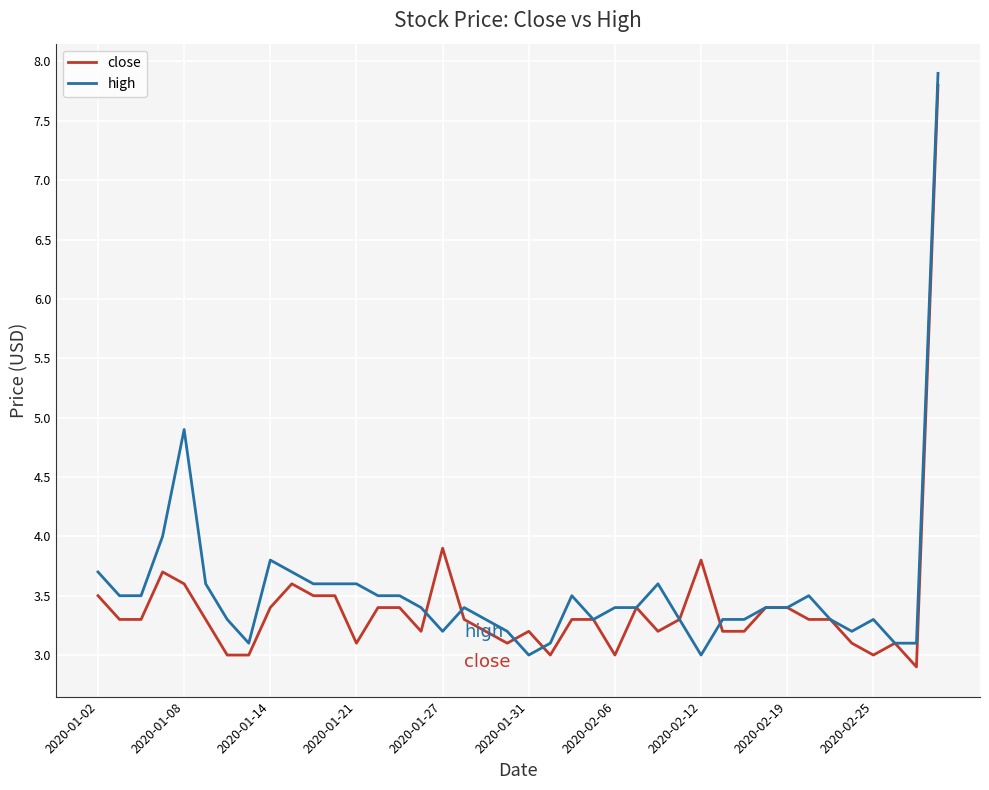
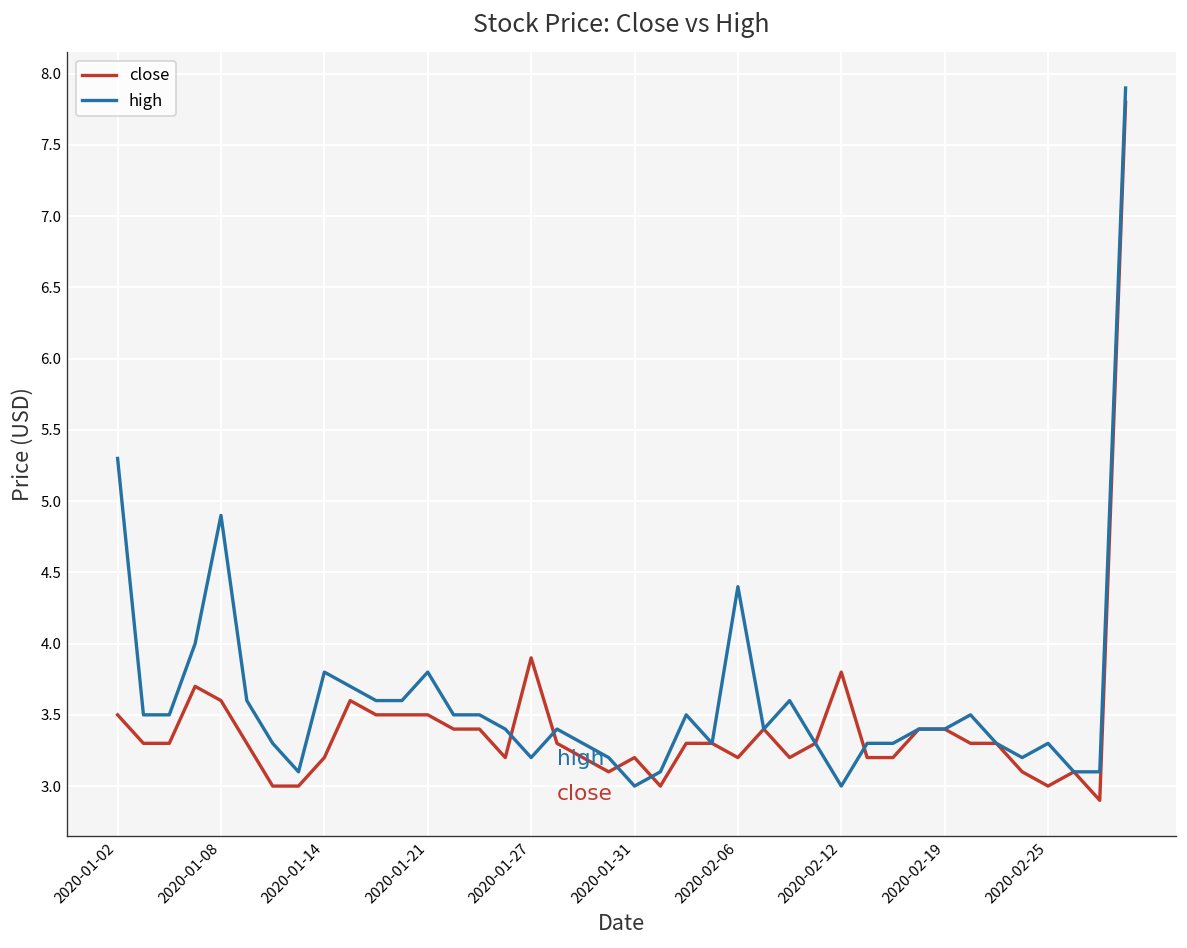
  {
    "close": {
      "2020-01-02": 3.5,
      "2020-01-08": 3.6,
-     "2020-01-14": 3.4,
-     "2020-01-21": 3.1,
+     "2020-01-14": 3.2,
+     "2020-01-21": 3.5,
      "2020-01-27": 3.9,
      "2020-01-31": 3.2,
-     "2020-02-06": 3.0,
+     "2020-02-06": 3.2,
      "2020-02-12": 3.8,
      "2020-02-25": 3.0
    },
    "high": {
-     "2020-01-02": 3.7,
+     "2020-01-02": 5.3,
      "2020-01-08": 4.9,
      "2020-01-14": 3.8,
-     "2020-01-21": 3.6,
+     "2020-01-21": 3.8,
      "2020-01-27": 3.2,
      "2020-01-31": 3.0,
-     "2020-02-06": 3.4,
+     "2020-02-06": 4.4,
      "2020-02-12": 3.0,
      "2020-02-25": 3.3
    }
  }
